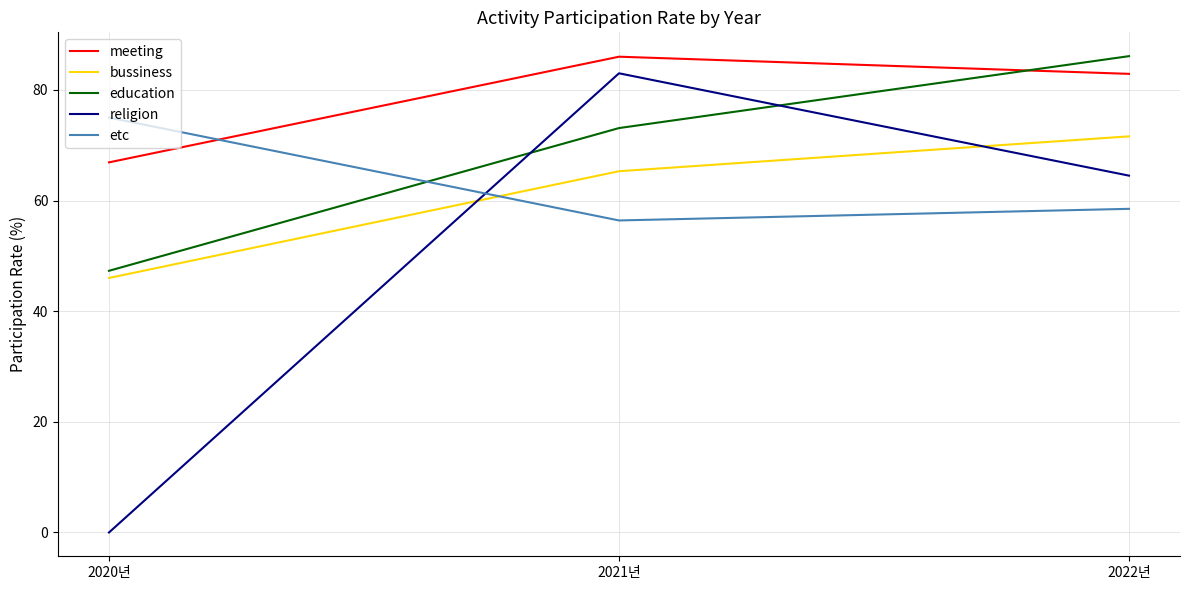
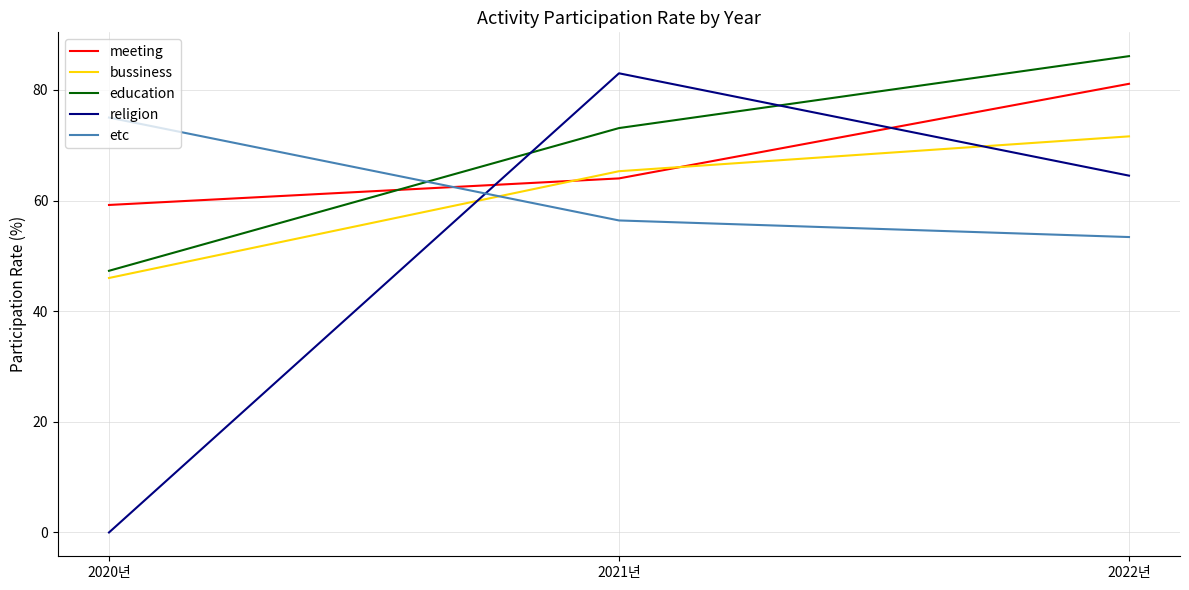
  {
    "meeting": {
-     "2020년": 67,
-     "2021년": 86,
-     "2022년": 83
+     "2020년": 59,
+     "2021년": 64,
+     "2022년": 81
    },
    "bussiness": {
      "2020년": 46,
      "2021년": 65,
      "2022년": 72
    },
    "education": {
      "2020년": 47,
      "2021년": 73,
      "2022년": 86
    },
    "religion": {
      "2020년": 0,
      "2021년": 83,
      "2022년": 65
    },
    "etc": {
      "2021년": 56,
-     "2022년": 59
+     "2022년": 53
    }
  }
